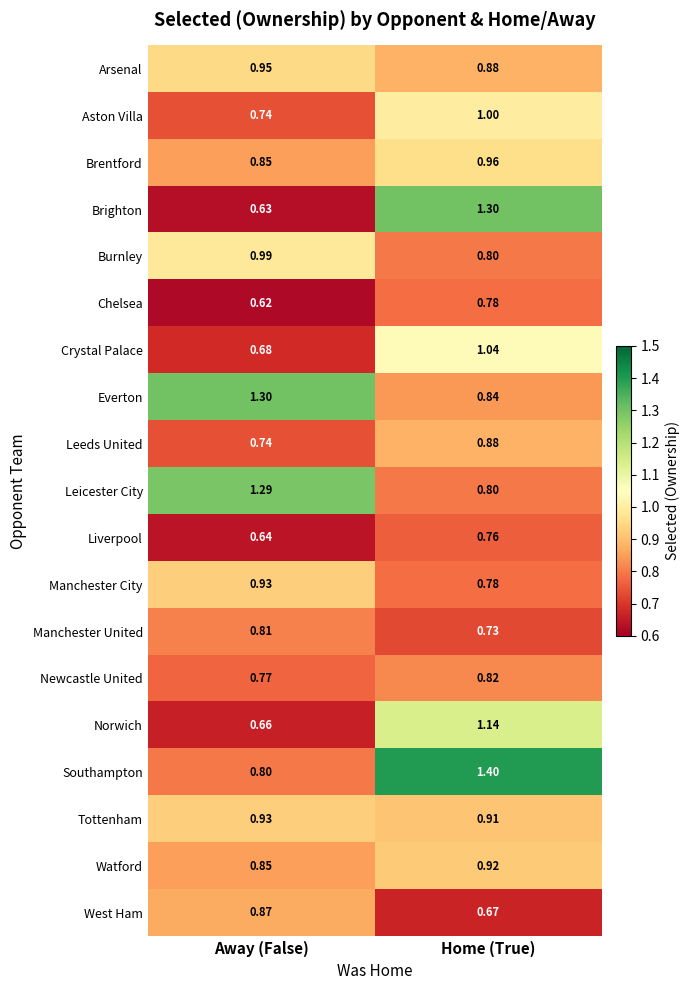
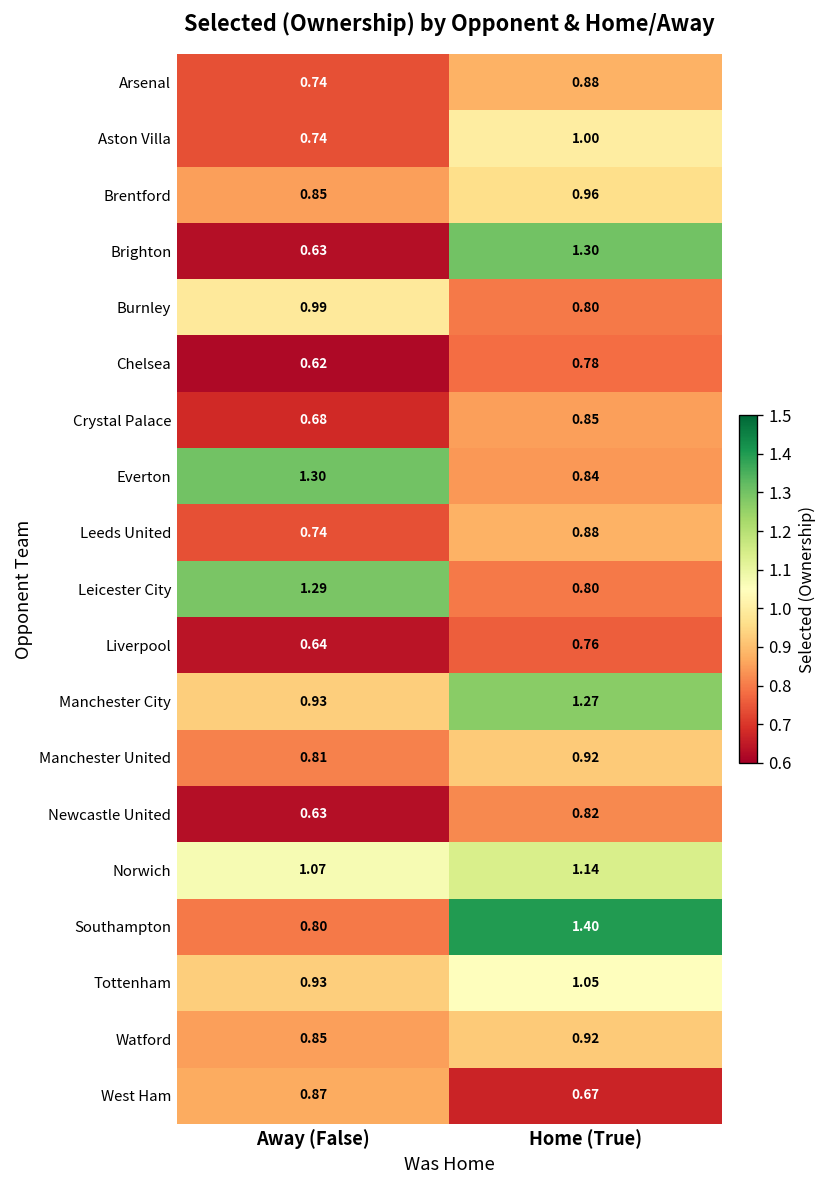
  {
    "Arsenal": {
-     "Away (False)": 0.95,
+     "Away (False)": 0.74,
      "Home (True)": 0.88
    },
    "Aston Villa": {
      "Away (False)": 0.74,
      "Home (True)": 1.00
    },
    "Brentford": {
      "Away (False)": 0.85,
      "Home (True)": 0.96
    },
    "Brighton": {
      "Away (False)": 0.63,
      "Home (True)": 1.30
    },
    "Burnley": {
      "Away (False)": 0.99,
      "Home (True)": 0.80
    },
    "Chelsea": {
      "Away (False)": 0.62,
      "Home (True)": 0.78
    },
    "Crystal Palace": {
      "Away (False)": 0.68,
-     "Home (True)": 1.04
+     "Home (True)": 0.85
    },
    "Everton": {
      "Away (False)": 1.30,
      "Home (True)": 0.84
    },
    "Leeds United": {
      "Away (False)": 0.74,
      "Home (True)": 0.88
    },
    "Leicester City": {
      "Away (False)": 1.29,
      "Home (True)": 0.80
    },
    "Liverpool": {
      "Away (False)": 0.64,
      "Home (True)": 0.76
    },
    "Manchester City": {
      "Away (False)": 0.93,
-     "Home (True)": 0.78
+     "Home (True)": 1.27
    },
    "Manchester United": {
      "Away (False)": 0.81,
-     "Home (True)": 0.73
+     "Home (True)": 0.92
    },
    "Newcastle United": {
-     "Away (False)": 0.77,
+     "Away (False)": 0.63,
      "Home (True)": 0.82
    },
    "Norwich": {
-     "Away (False)": 0.66,
+     "Away (False)": 1.07,
      "Home (True)": 1.14
    },
    "Southampton": {
      "Away (False)": 0.80,
      "Home (True)": 1.40
    },
    "Tottenham": {
      "Away (False)": 0.93,
-     "Home (True)": 0.91
+     "Home (True)": 1.05
    },
    "Watford": {
      "Away (False)": 0.85,
      "Home (True)": 0.92
    },
    "West Ham": {
      "Away (False)": 0.87,
      "Home (True)": 0.67
    }
  }
